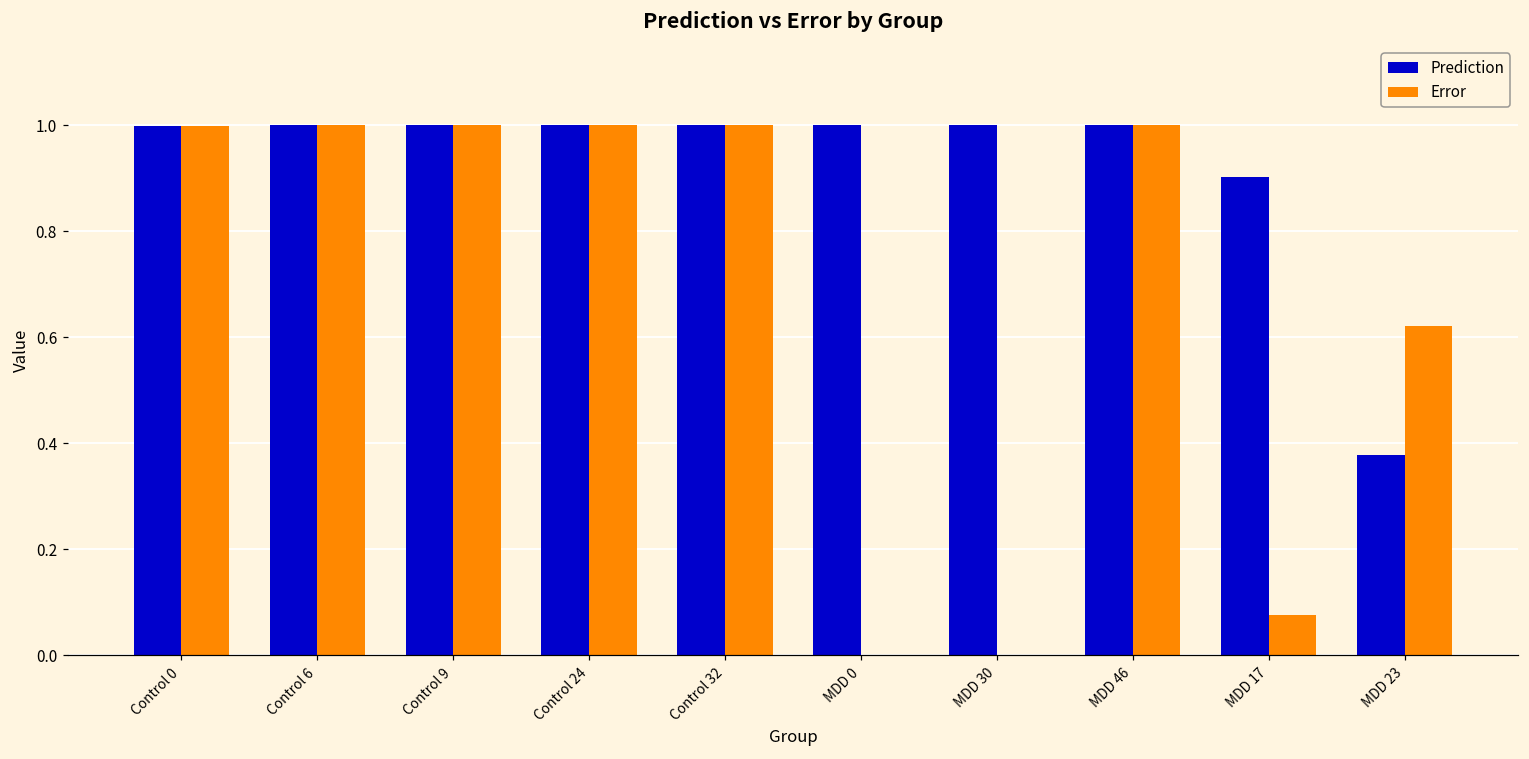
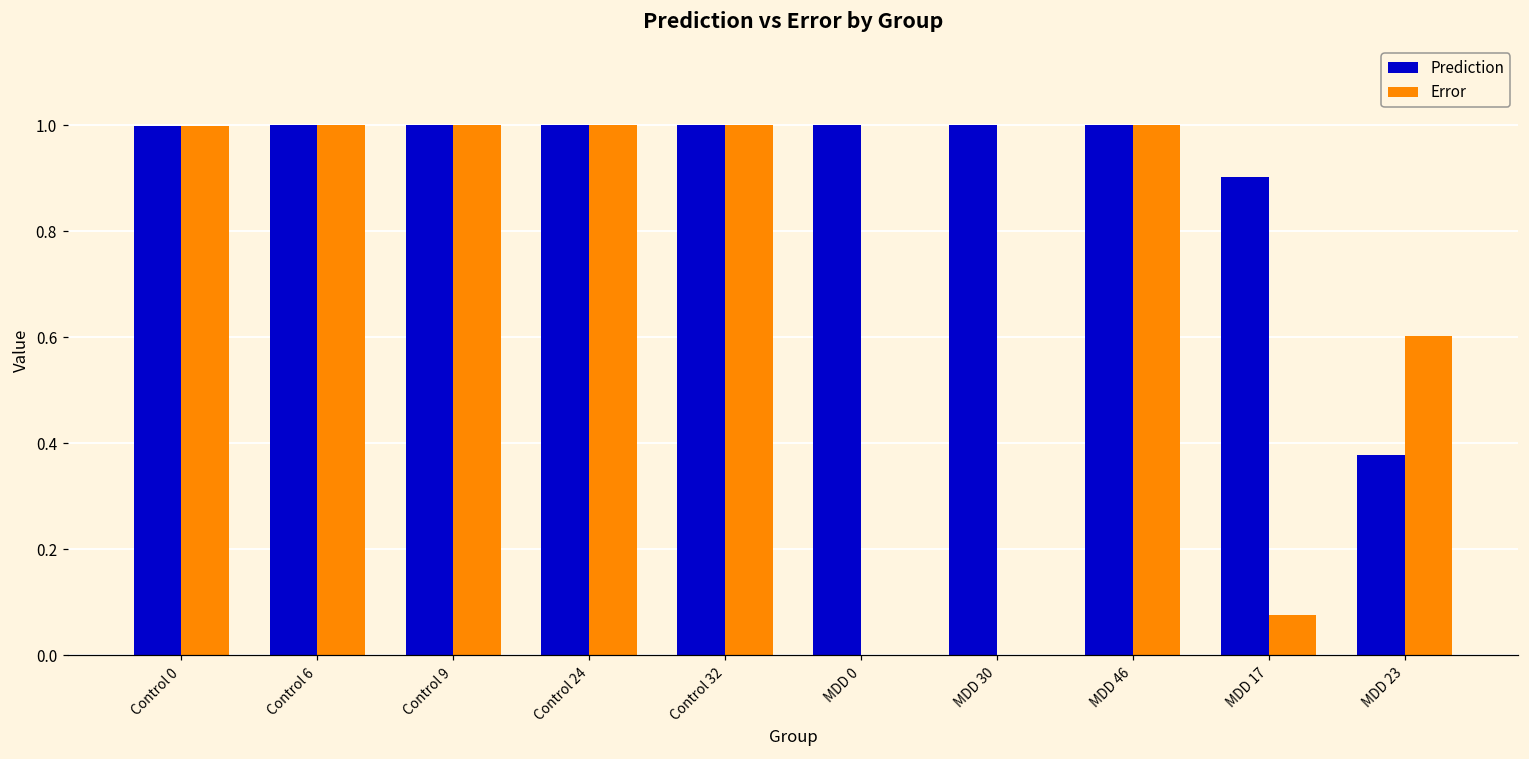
  {
    "Prediction": {
      "Control 0": 1.00,
      "Control 6": 1.00,
      "Control 9": 1.00,
      "Control 24": 1.00,
      "Control 32": 1.00,
      "MDD 0": 1.00,
      "MDD 30": 1.00,
      "MDD 46": 1.00,
      "MDD 17": 0.90,
      "MDD 23": 0.38
    },
    "Error": {
      "Control 0": 1.00,
      "Control 6": 1.00,
      "Control 9": 1.00,
      "Control 24": 1.00,
      "Control 32": 1.00,
      "MDD 46": 1.00,
      "MDD 17": 0.08,
-     "MDD 23": 0.62
+     "MDD 23": 0.60
    }
  }
